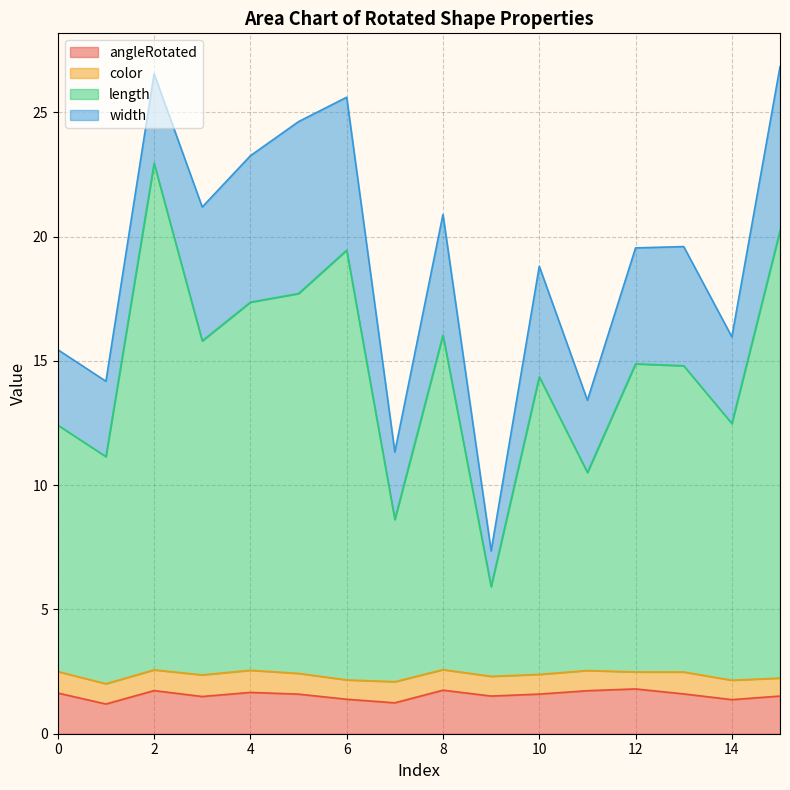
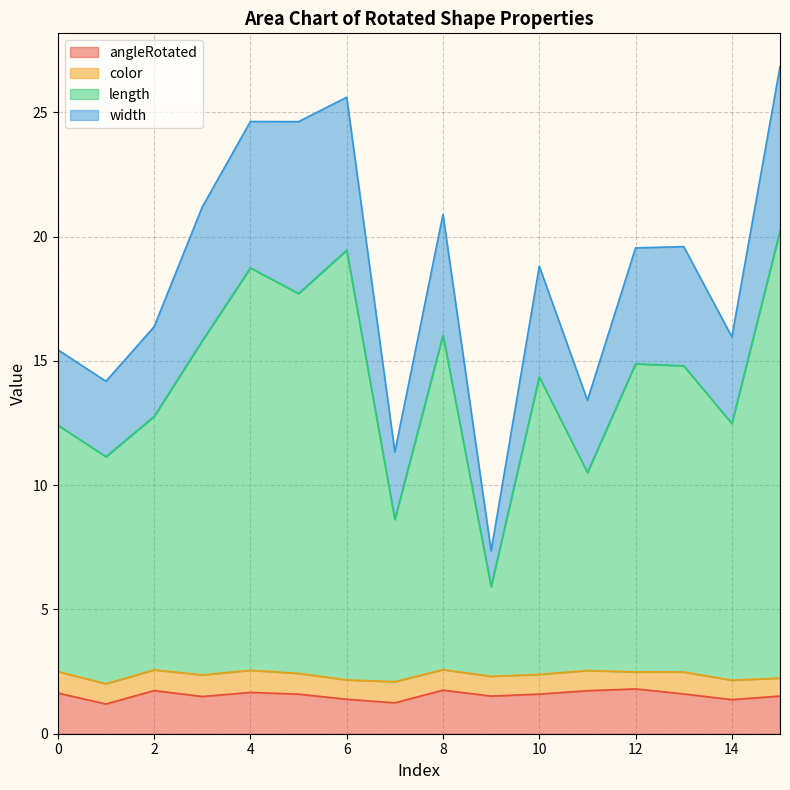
  {
    "angleRotated": {
      "0": 1.6,
      "2": 1.7,
      "4": 1.7,
      "6": 1.4,
      "8": 1.8,
      "10": 1.6,
      "12": 1.8,
      "14": 1.4
    },
    "color": {
      "0": 0.9,
      "2": 0.8,
      "4": 0.9,
      "6": 0.8,
      "8": 0.8,
      "10": 0.8,
      "12": 0.7,
      "14": 0.8
    },
    "length": {
      "0": 9.9,
-     "2": 20.4,
-     "4": 14.8,
+     "2": 10.2,
+     "4": 16.2,
      "6": 17.3,
      "8": 13.5,
      "10": 12.0,
      "12": 12.4,
      "14": 10.3
    },
    "width": {
      "0": 3.0,
      "4": 5.9,
      "6": 6.2,
      "8": 4.9,
      "10": 4.4,
      "12": 4.7,
      "14": 3.5
    }
  }
